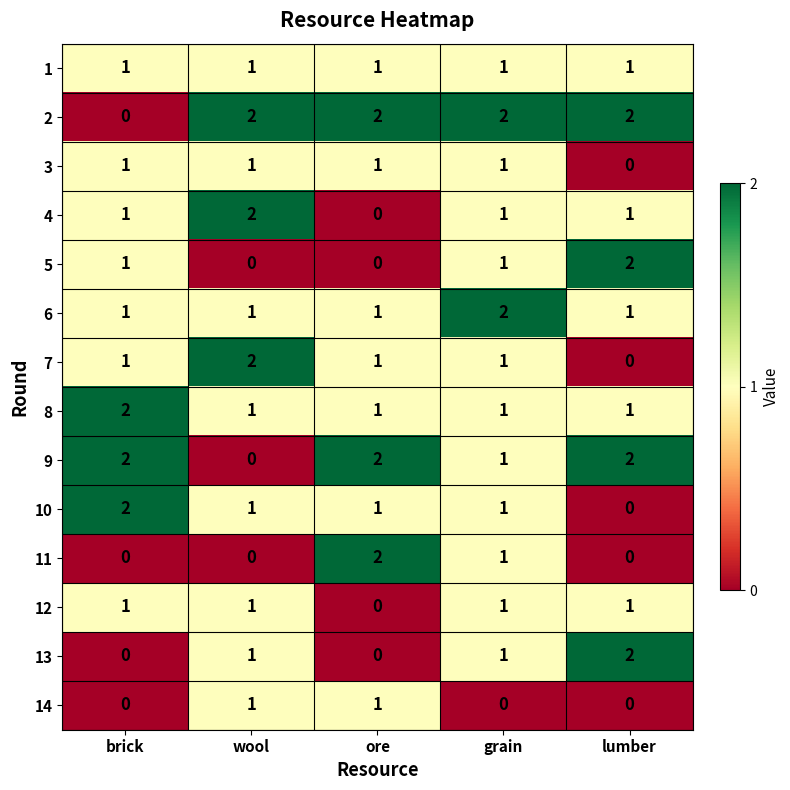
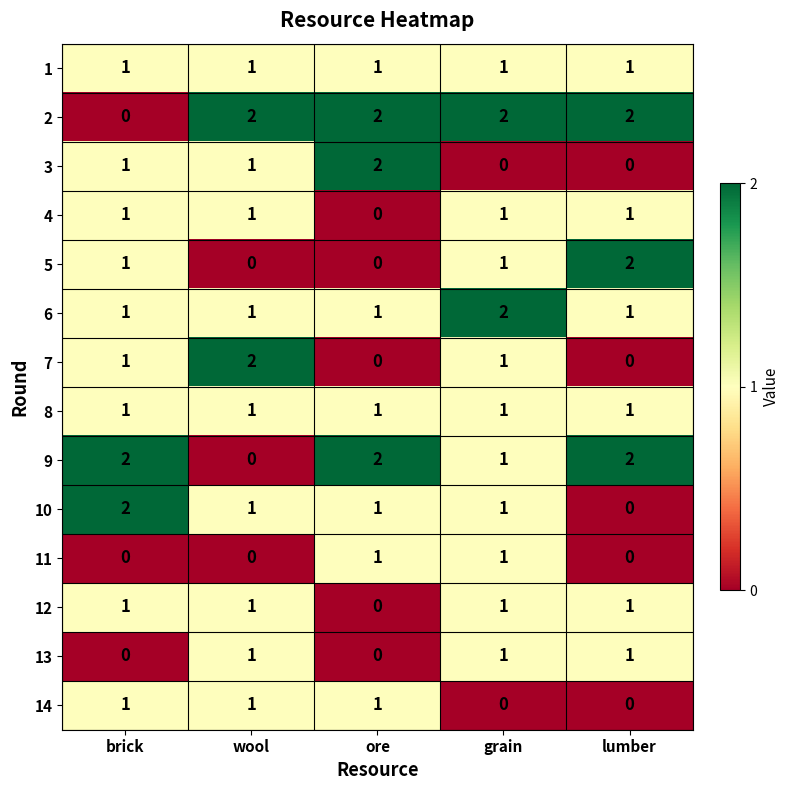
  {
    "1": {
      "brick": 1,
      "wool": 1,
      "ore": 1,
      "grain": 1,
      "lumber": 1
    },
    "2": {
      "brick": 0,
      "wool": 2,
      "ore": 2,
      "grain": 2,
      "lumber": 2
    },
    "3": {
      "brick": 1,
      "wool": 1,
-     "ore": 1,
-     "grain": 1,
+     "ore": 2,
+     "grain": 0,
      "lumber": 0
    },
    "4": {
      "brick": 1,
-     "wool": 2,
+     "wool": 1,
      "ore": 0,
      "grain": 1,
      "lumber": 1
    },
    "5": {
      "brick": 1,
      "wool": 0,
      "ore": 0,
      "grain": 1,
      "lumber": 2
    },
    "6": {
      "brick": 1,
      "wool": 1,
      "ore": 1,
      "grain": 2,
      "lumber": 1
    },
    "7": {
      "brick": 1,
      "wool": 2,
-     "ore": 1,
+     "ore": 0,
      "grain": 1,
      "lumber": 0
    },
    "8": {
-     "brick": 2,
+     "brick": 1,
      "wool": 1,
      "ore": 1,
      "grain": 1,
      "lumber": 1
    },
    "9": {
      "brick": 2,
      "wool": 0,
      "ore": 2,
      "grain": 1,
      "lumber": 2
    },
    "10": {
      "brick": 2,
      "wool": 1,
      "ore": 1,
      "grain": 1,
      "lumber": 0
    },
    "11": {
      "brick": 0,
      "wool": 0,
-     "ore": 2,
+     "ore": 1,
      "grain": 1,
      "lumber": 0
    },
    "12": {
      "brick": 1,
      "wool": 1,
      "ore": 0,
      "grain": 1,
      "lumber": 1
    },
    "13": {
      "brick": 0,
      "wool": 1,
      "ore": 0,
      "grain": 1,
-     "lumber": 2
+     "lumber": 1
    },
    "14": {
-     "brick": 0,
+     "brick": 1,
      "wool": 1,
      "ore": 1,
      "grain": 0,
      "lumber": 0
    }
  }
